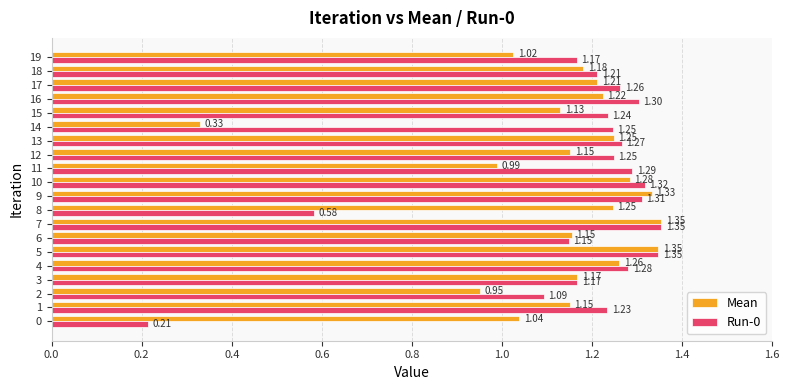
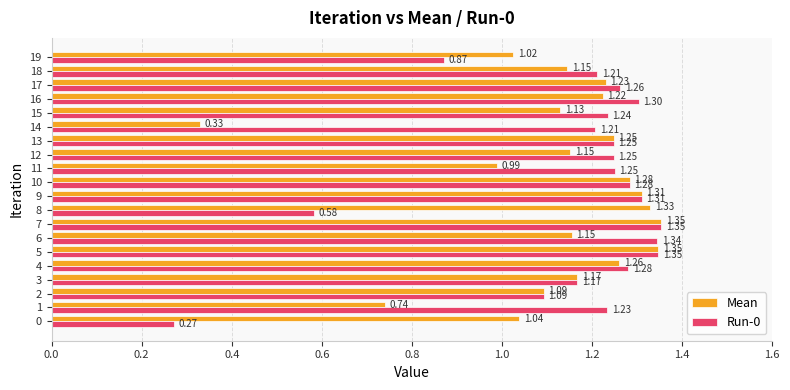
  {
    "Mean": {
      "19": 1.02,
-     "18": 1.18,
-     "17": 1.21,
+     "18": 1.15,
+     "17": 1.23,
      "16": 1.22,
      "15": 1.13,
      "14": 0.33,
      "13": 1.25,
      "12": 1.15,
      "11": 0.99,
      "10": 1.28,
-     "9": 1.33,
-     "8": 1.25,
-     "2": 0.95,
-     "1": 1.15,
+     "9": 1.31,
+     "8": 1.33,
+     "2": 1.09,
+     "1": 0.74,
      "0": 1.04
    },
    "Run-0": {
-     "19": 1.17,
+     "19": 0.87,
      "17": 1.26,
      "16": 1.30,
      "15": 1.24,
-     "14": 1.25,
-     "13": 1.27,
+     "14": 1.21,
+     "13": 1.25,
      "12": 1.25,
-     "11": 1.29,
-     "10": 1.32,
+     "11": 1.25,
+     "10": 1.28,
      "8": 0.58,
-     "6": 1.15,
+     "6": 1.34,
      "2": 1.09,
      "1": 1.23,
-     "0": 0.21
+     "0": 0.27
    }
  }
